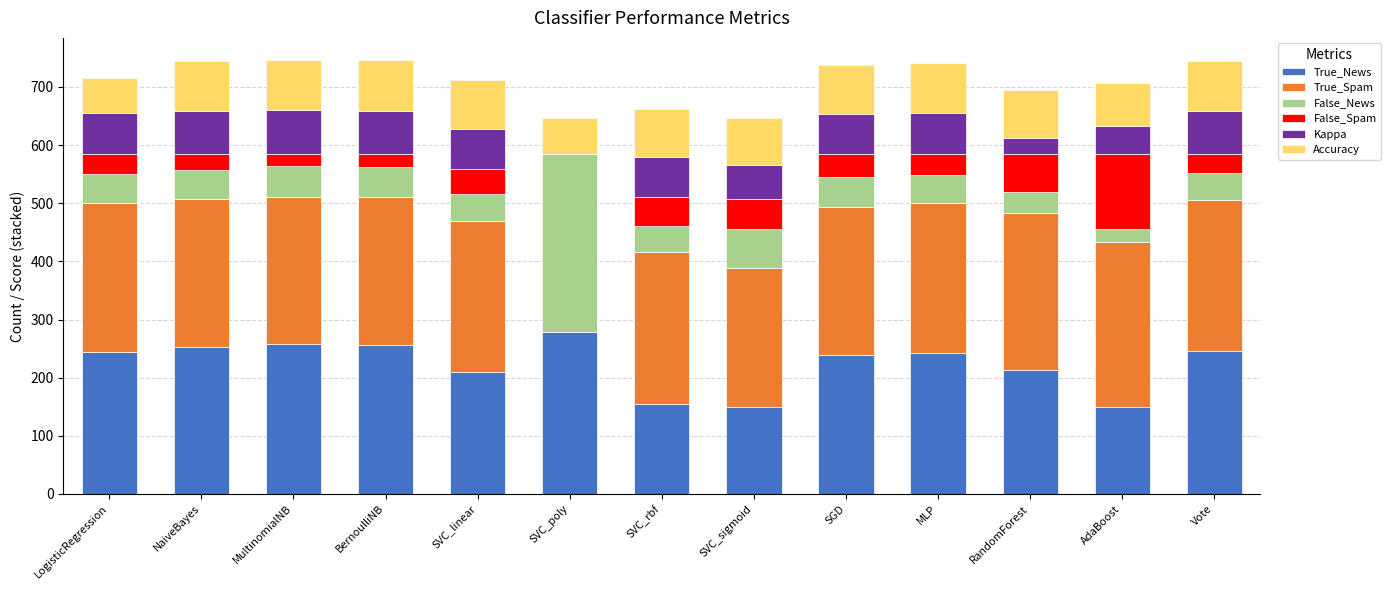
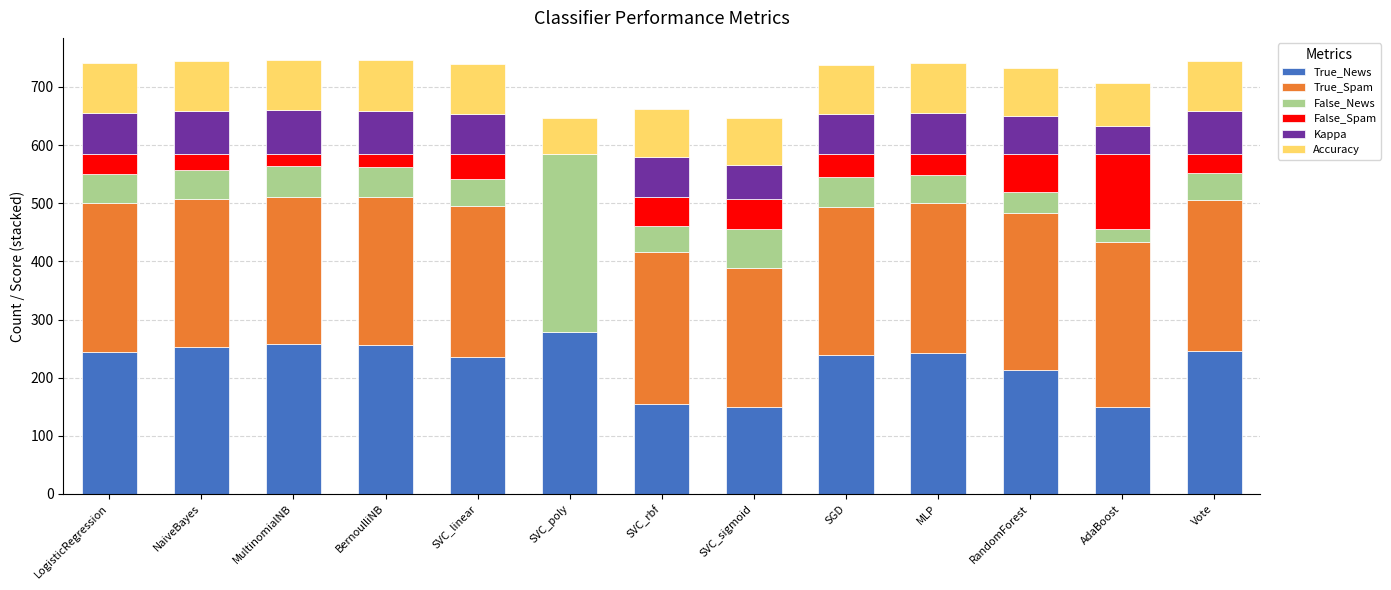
  {
    "True_News": {
      "LogisticRegression": 240,
      "NaiveBayes": 250,
      "MultinomialNB": 260,
      "BernoulliNB": 260,
-     "SVC_linear": 210,
+     "SVC_linear": 240,
      "SVC_poly": 280,
      "SVC_rbf": 160,
      "SVC_sigmoid": 150,
      "SGD": 240,
      "MLP": 240,
      "RandomForest": 210,
      "AdaBoost": 150,
      "Vote": 250
    },
    "True_Spam": {
      "LogisticRegression": 260,
      "NaiveBayes": 260,
      "MultinomialNB": 250,
      "BernoulliNB": 250,
      "SVC_linear": 260,
      "SVC_poly": 0,
      "SVC_rbf": 260,
      "SVC_sigmoid": 240,
      "SGD": 260,
      "MLP": 260,
      "RandomForest": 270,
      "AdaBoost": 290,
      "Vote": 260
    },
    "False_News": {
      "LogisticRegression": 50,
      "NaiveBayes": 50,
      "MultinomialNB": 50,
      "BernoulliNB": 50,
      "SVC_linear": 50,
      "SVC_poly": 310,
      "SVC_rbf": 40,
      "SVC_sigmoid": 70,
      "SGD": 50,
      "MLP": 50,
      "RandomForest": 40,
      "AdaBoost": 20,
      "Vote": 50
    },
    "False_Spam": {
      "LogisticRegression": 40,
      "NaiveBayes": 30,
      "MultinomialNB": 20,
      "BernoulliNB": 20,
      "SVC_linear": 40,
      "SVC_poly": 0,
      "SVC_rbf": 50,
      "SVC_sigmoid": 50,
      "SGD": 40,
      "MLP": 40,
      "RandomForest": 70,
      "AdaBoost": 130,
      "Vote": 30
    },
    "Kappa": {
      "LogisticRegression": 70,
      "NaiveBayes": 70,
      "MultinomialNB": 70,
      "BernoulliNB": 70,
      "SVC_linear": 70,
      "SVC_poly": 0,
      "SVC_rbf": 70,
      "SVC_sigmoid": 60,
      "SGD": 70,
      "MLP": 70,
-     "RandomForest": 30,
+     "RandomForest": 70,
      "AdaBoost": 50,
      "Vote": 70
    },
    "Accuracy": {
-     "LogisticRegression": 60,
+     "LogisticRegression": 90,
      "NaiveBayes": 90,
      "MultinomialNB": 90,
      "BernoulliNB": 90,
      "SVC_linear": 80,
      "SVC_poly": 60,
      "SVC_rbf": 80,
      "SVC_sigmoid": 80,
      "SGD": 80,
      "MLP": 90,
      "RandomForest": 80,
      "AdaBoost": 70,
      "Vote": 90
    }
  }
